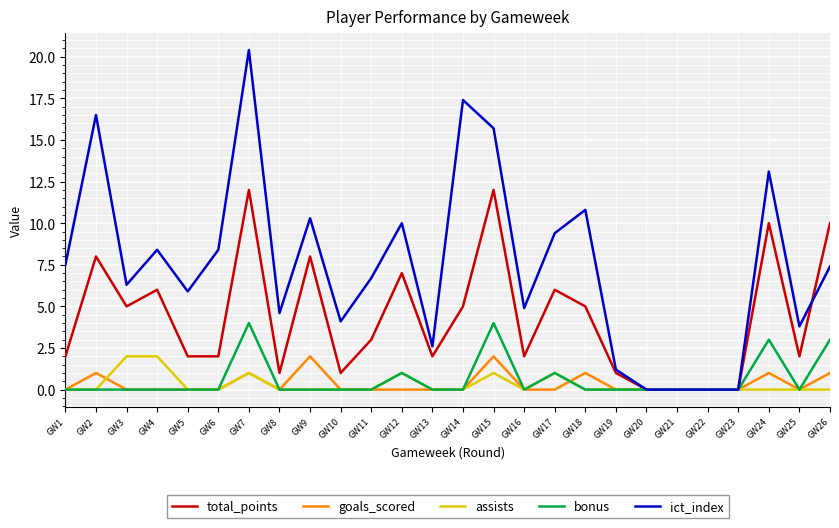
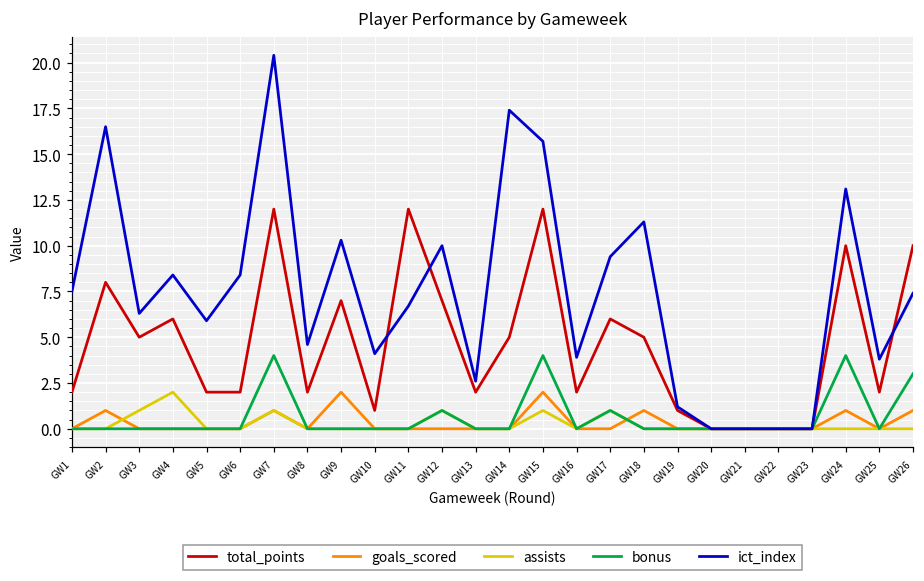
  {
    "total_points": {
      "GW1": 2,
      "GW2": 8,
      "GW3": 5,
      "GW4": 6,
      "GW5": 2,
      "GW6": 2,
      "GW7": 12,
-     "GW8": 1,
-     "GW9": 8,
+     "GW8": 2,
+     "GW9": 7,
      "GW10": 1,
-     "GW11": 3,
+     "GW11": 12,
      "GW12": 7,
      "GW13": 2,
      "GW14": 5,
      "GW15": 12,
      "GW16": 2,
      "GW17": 6,
      "GW18": 5,
      "GW19": 1,
      "GW24": 10,
      "GW25": 2,
      "GW26": 10
    },
    "goals_scored": {
      "GW2": 1.0,
      "GW9": 2.0,
      "GW12": 0.0,
      "GW15": 2.0,
      "GW17": 0.0,
      "GW18": 1.0,
      "GW24": 1.0,
      "GW26": 1.0
    },
    "assists": {
-     "GW3": 2,
+     "GW3": 1,
      "GW4": 2,
      "GW15": 1,
      "GW24": 0,
      "GW26": 0
    },
    "bonus": {
      "GW7": 4,
      "GW15": 4,
-     "GW24": 3,
+     "GW24": 4,
      "GW26": 3
    },
    "ict_index": {
      "GW1": 7.5,
      "GW2": 16.5,
      "GW3": 6.3,
      "GW4": 8.4,
      "GW5": 5.9,
      "GW6": 8.4,
      "GW7": 20.4,
      "GW8": 4.6,
      "GW9": 10.3,
      "GW10": 4.1,
      "GW11": 6.7,
      "GW12": 10.0,
      "GW13": 2.6,
      "GW14": 17.4,
      "GW15": 15.7,
-     "GW16": 4.9,
+     "GW16": 3.9,
      "GW17": 9.4,
-     "GW18": 10.8,
+     "GW18": 11.3,
      "GW19": 1.2,
      "GW24": 13.1,
      "GW25": 3.8,
      "GW26": 7.4
    }
  }
